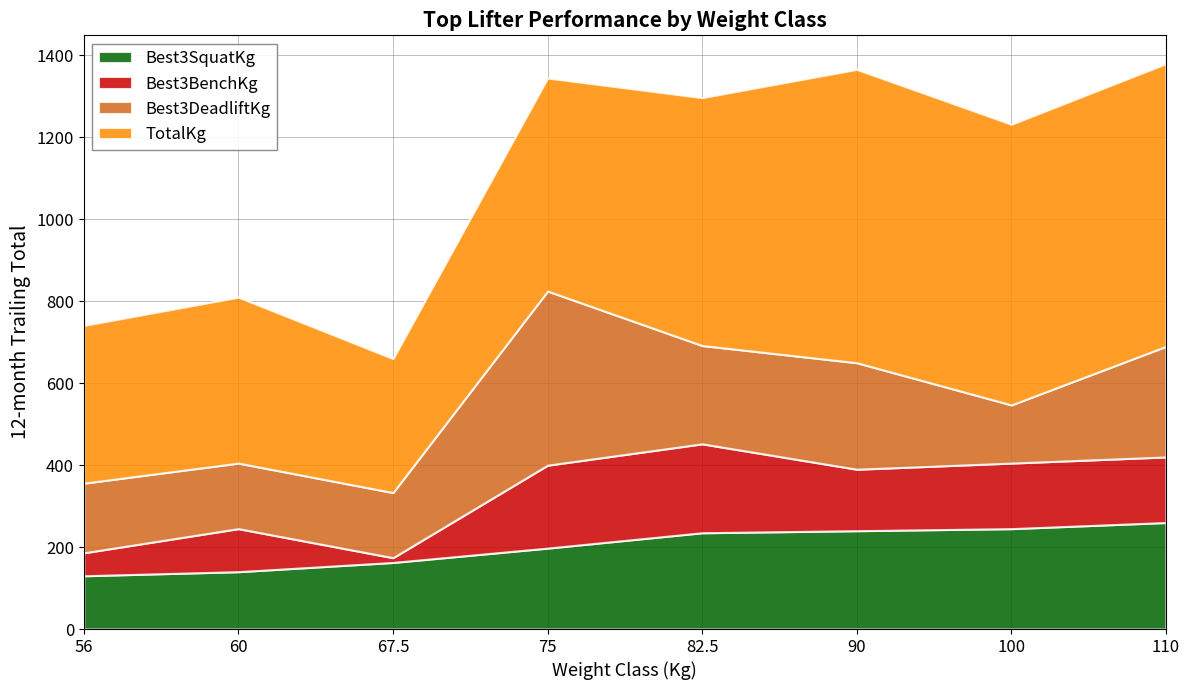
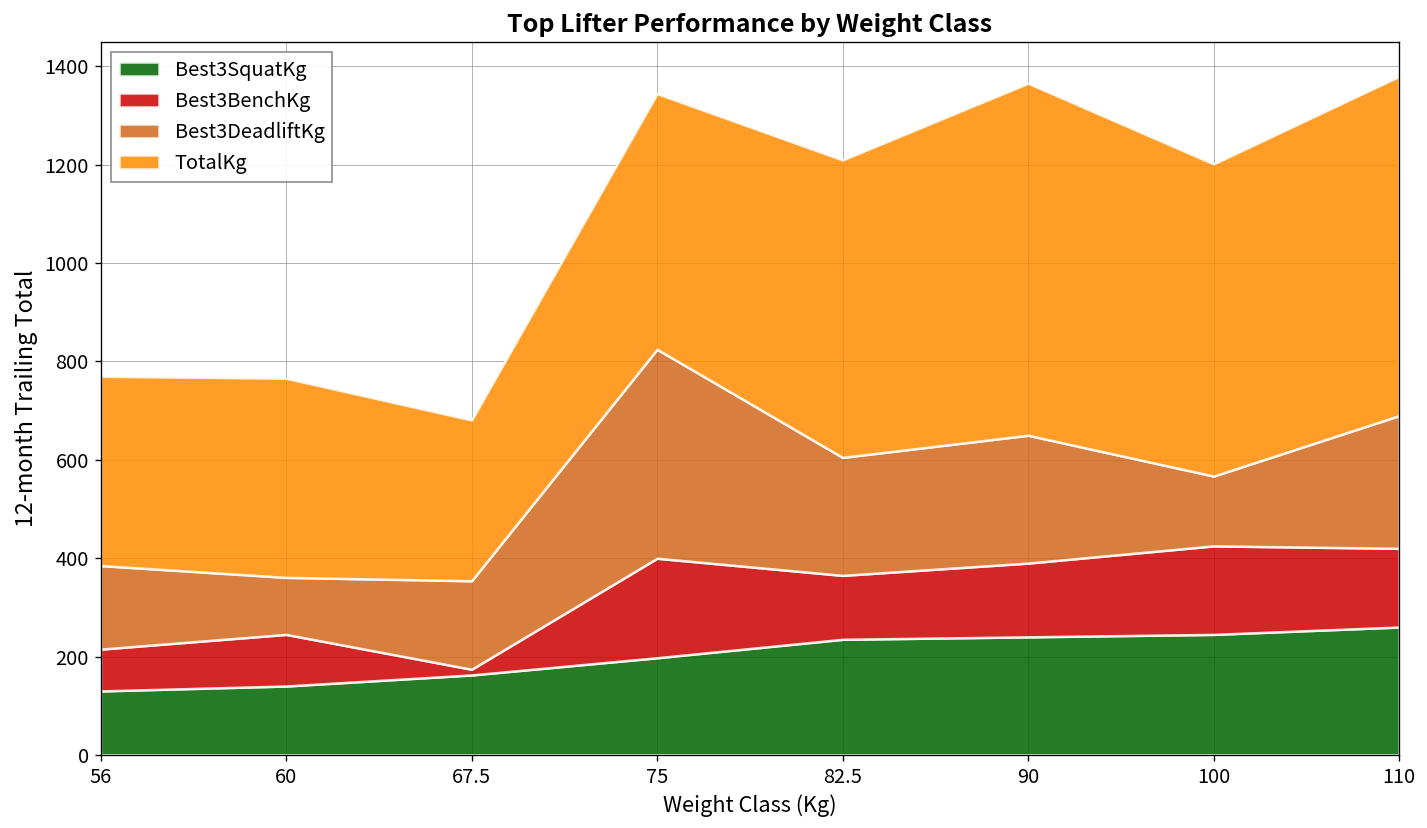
  {
    "Best3SquatKg": {
      "56": 130,
      "60": 140,
      "67.5": 160,
      "75": 200,
      "82.5": 240,
      "90": 240,
      "100": 250,
      "110": 260
    },
    "Best3BenchKg": {
-     "56": 60,
+     "56": 90,
      "60": 110,
      "67.5": 10,
      "75": 200,
-     "82.5": 220,
+     "82.5": 130,
      "90": 150,
-     "100": 160,
+     "100": 180,
      "110": 160
    },
    "Best3DeadliftKg": {
      "56": 170,
-     "60": 160,
-     "67.5": 160,
+     "60": 120,
+     "67.5": 180,
      "75": 430,
      "82.5": 240,
      "90": 260,
      "100": 140,
      "110": 270
    },
    "TotalKg": {
      "56": 390,
      "60": 410,
      "67.5": 330,
      "75": 520,
      "82.5": 610,
      "90": 720,
-     "100": 690,
+     "100": 640,
      "110": 690
    }
  }
